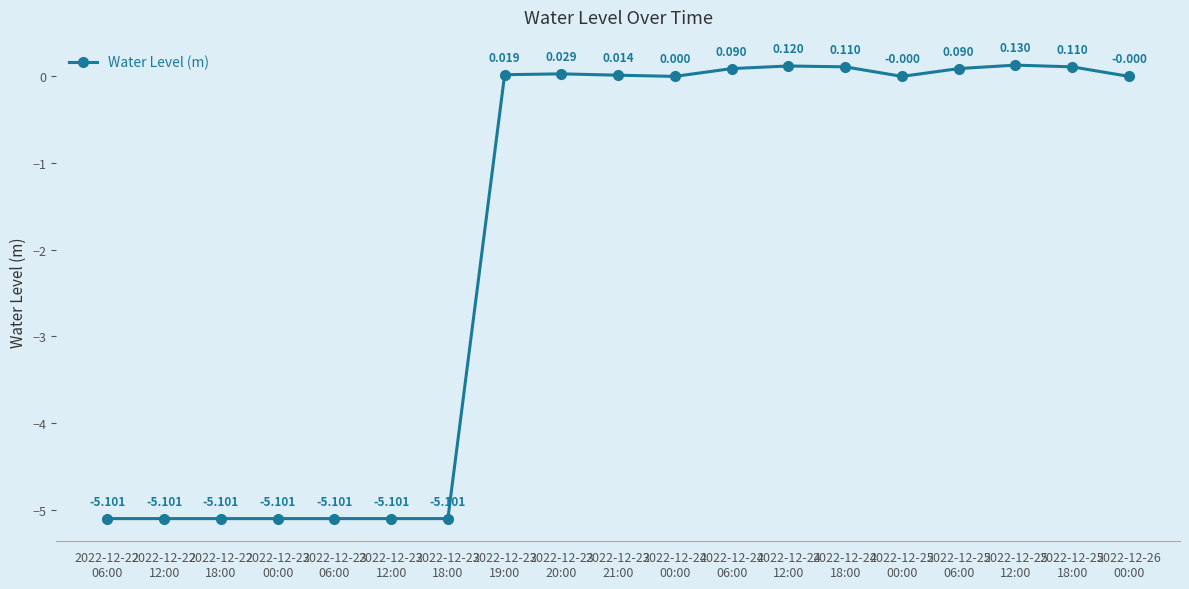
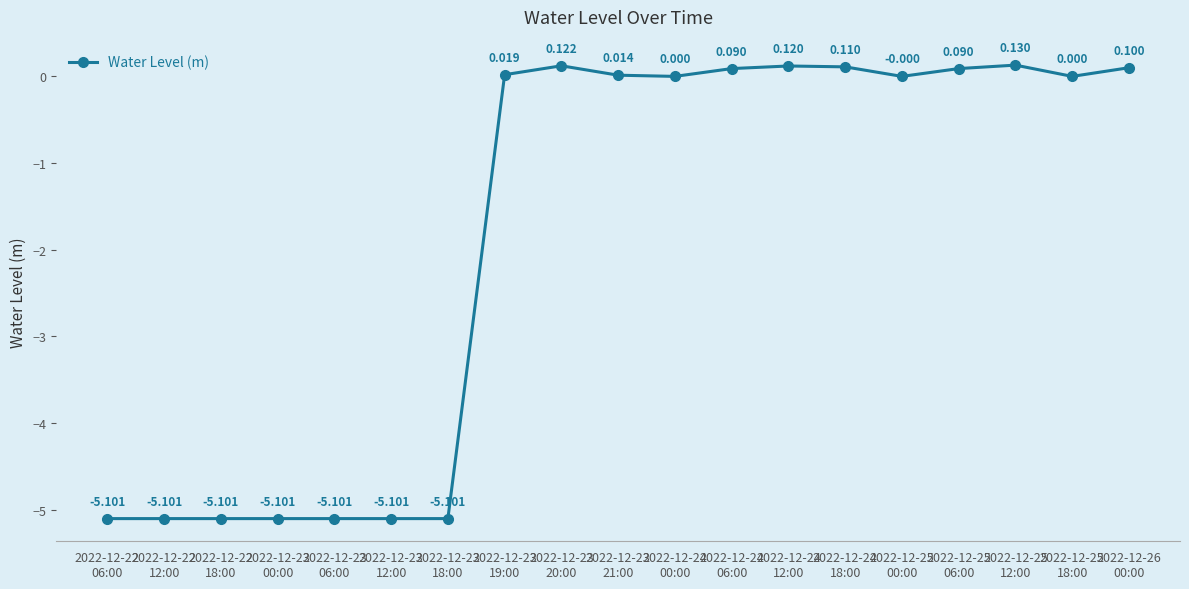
  {
    "2022-12-22 06:00": -5.101,
    "2022-12-22 12:00": -5.101,
    "2022-12-22 18:00": -5.101,
    "2022-12-23 00:00": -5.101,
    "2022-12-23 06:00": -5.101,
    "2022-12-23 12:00": -5.101,
    "2022-12-23 18:00": -5.101,
    "2022-12-23 19:00": 0.019,
-   "2022-12-23 20:00": 0.029,
+   "2022-12-23 20:00": 0.122,
    "2022-12-23 21:00": 0.014,
    "2022-12-24 00:00": 0.000,
    "2022-12-24 06:00": 0.090,
    "2022-12-24 12:00": 0.120,
    "2022-12-24 18:00": 0.110,
    "2022-12-25 00:00": -0.000,
    "2022-12-25 06:00": 0.090,
    "2022-12-25 12:00": 0.130,
-   "2022-12-25 18:00": 0.110,
-   "2022-12-26 00:00": -0.000
+   "2022-12-25 18:00": 0.000,
+   "2022-12-26 00:00": 0.100
  }
